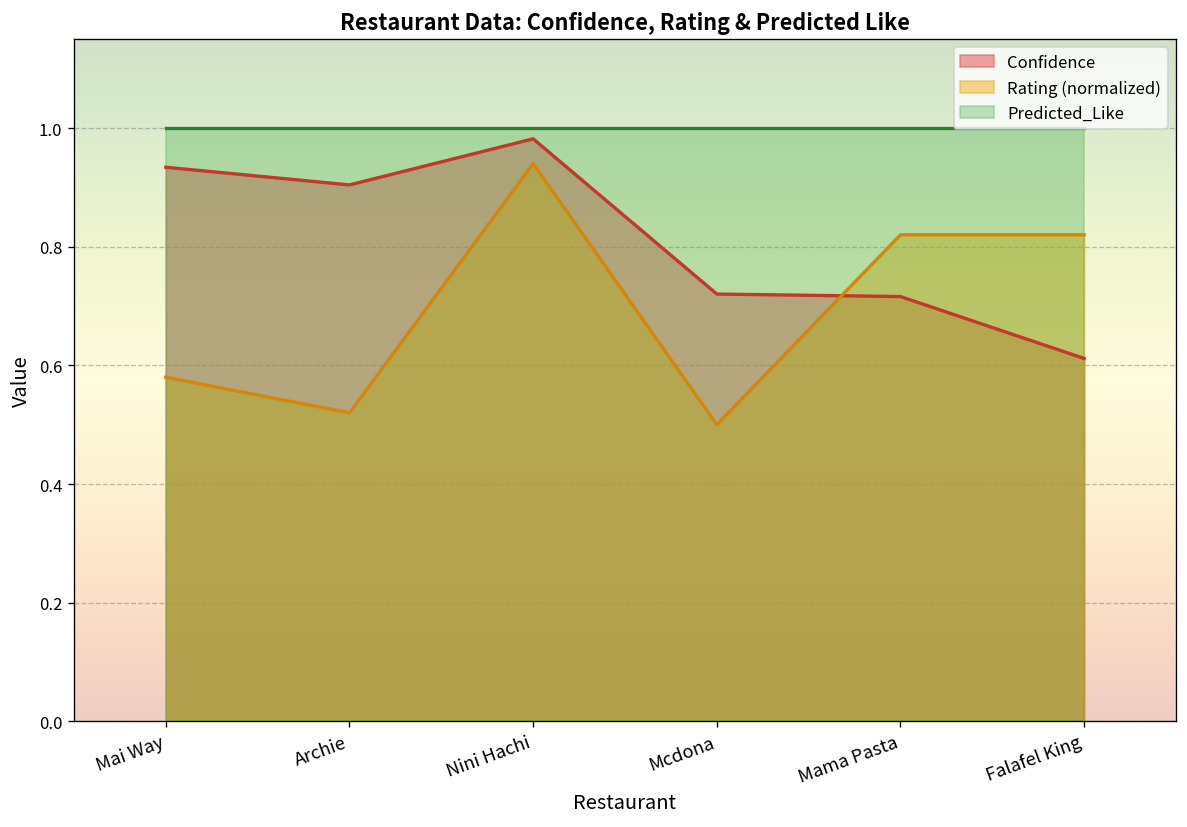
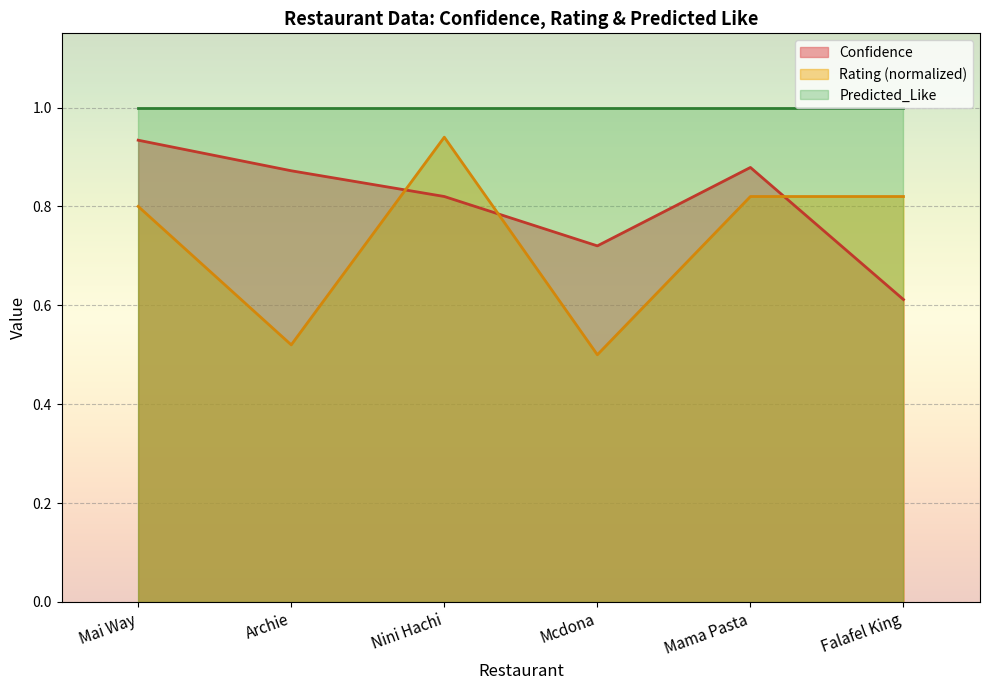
  {
    "Confidence": {
      "Mai Way": 0.93,
-     "Archie": 0.90,
-     "Nini Hachi": 0.98,
+     "Archie": 0.87,
+     "Nini Hachi": 0.82,
      "Mcdona": 0.72,
-     "Mama Pasta": 0.72,
+     "Mama Pasta": 0.88,
      "Falafel King": 0.61
    },
    "Rating (normalized)": {
-     "Mai Way": 0.58,
+     "Mai Way": 0.80,
      "Archie": 0.52,
      "Nini Hachi": 0.94,
      "Mcdona": 0.50,
      "Mama Pasta": 0.82,
      "Falafel King": 0.82
    },
    "Predicted_Like": {
      "Mai Way": 1.00,
      "Archie": 1.00,
      "Nini Hachi": 1.00,
      "Mcdona": 1.00,
      "Mama Pasta": 1.00
    }
  }
